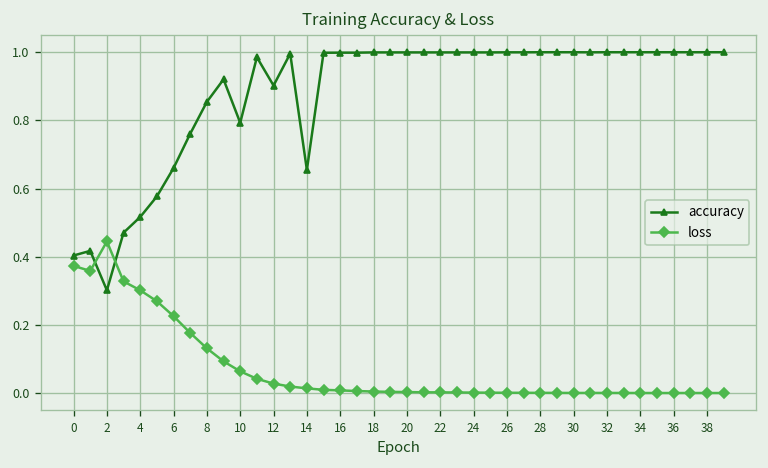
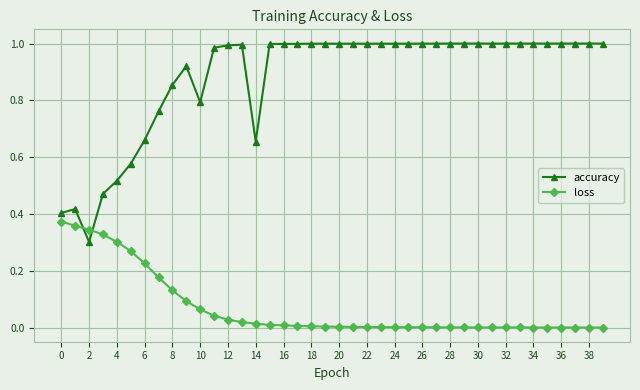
  {
    "accuracy": {
      "0": 0.40,
      "2": 0.30,
      "4": 0.52,
      "6": 0.66,
      "8": 0.85,
      "10": 0.79,
-     "12": 0.90,
+     "12": 0.99,
      "14": 0.65,
      "16": 1.00,
      "18": 1.00,
      "20": 1.00,
      "22": 1.00,
      "24": 1.00,
      "26": 1.00,
      "28": 1.00,
      "30": 1.00,
      "32": 1.00,
      "34": 1.00,
      "36": 1.00,
      "38": 1.00
    },
    "loss": {
      "0": 0.37,
-     "2": 0.44,
+     "2": 0.34,
      "4": 0.30,
      "6": 0.23,
      "8": 0.13,
      "10": 0.06,
      "12": 0.03,
      "14": 0.01,
      "16": 0.01,
      "18": 0.00,
      "20": 0.00,
      "22": 0.00,
      "24": 0.00,
      "26": 0.00,
      "28": 0.00,
      "30": 0.00,
      "32": 0.00,
      "34": 0.00,
      "36": 0.00,
      "38": 0.00
    }
  }
